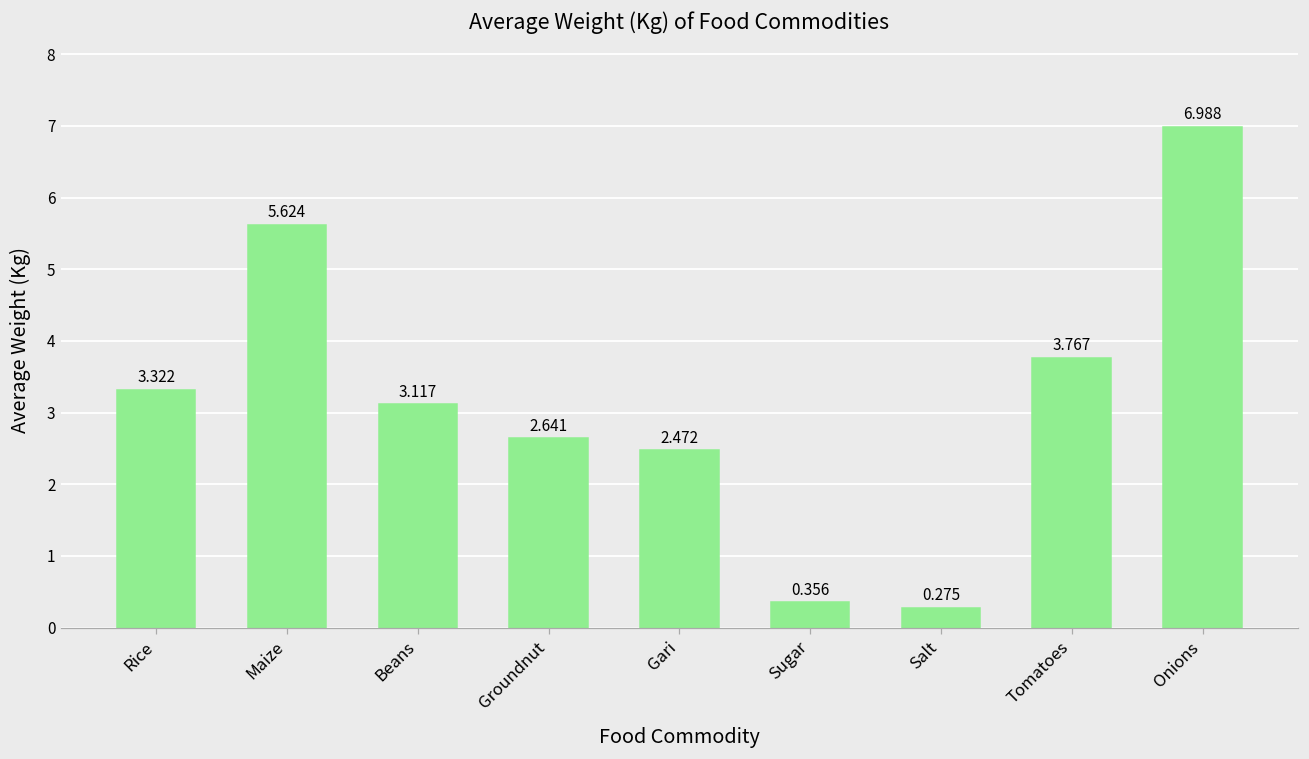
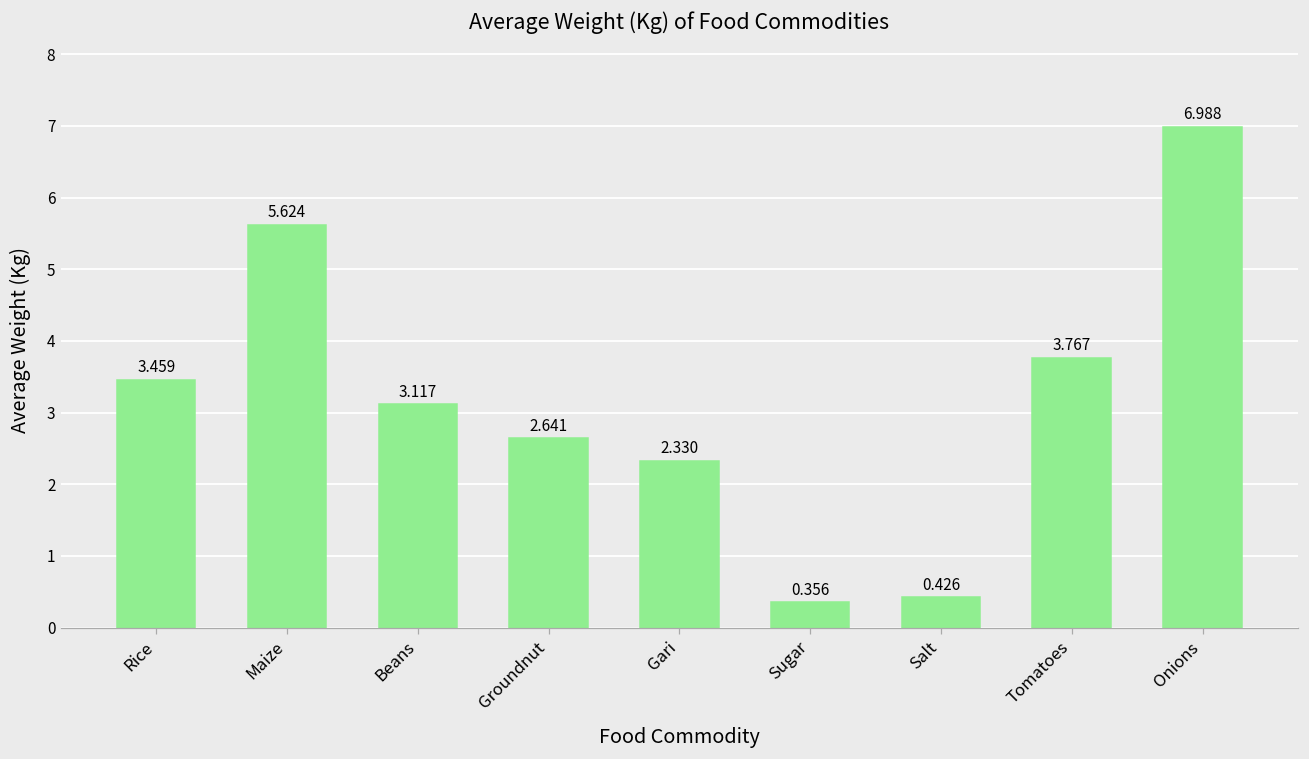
  {
-   "Rice": 3.322,
+   "Rice": 3.459,
    "Maize": 5.624,
    "Beans": 3.117,
    "Groundnut": 2.641,
-   "Gari": 2.472,
+   "Gari": 2.330,
    "Sugar": 0.356,
-   "Salt": 0.275,
+   "Salt": 0.426,
    "Tomatoes": 3.767,
    "Onions": 6.988
  }
